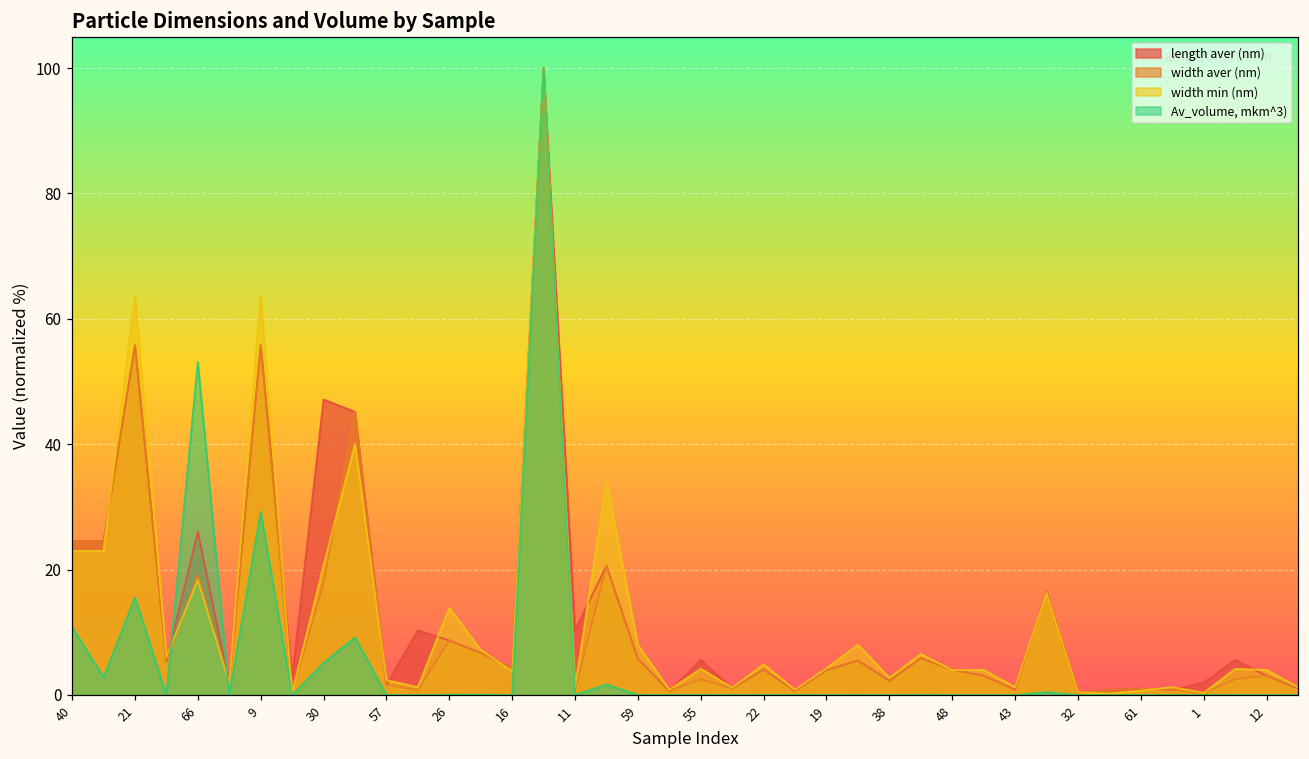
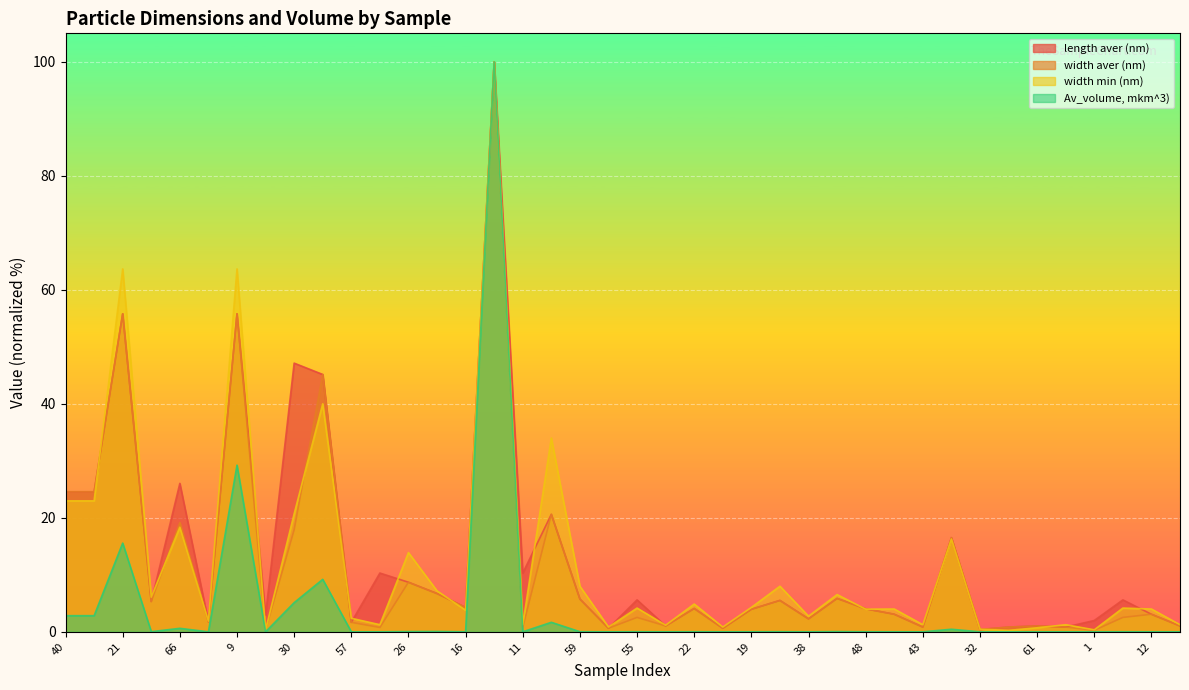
  {
    "width min (nm)": {
      "40": 23,
      "21": 64,
      "66": 18,
      "9": 64,
      "30": 21,
      "57": 2,
      "26": 14,
      "16": 4,
      "11": 1,
      "59": 8,
      "55": 4,
      "22": 5,
      "38": 3,
      "12": 4
    },
    "Av_volume, mkm^3)": {
-     "40": 11,
+     "40": 3,
      "21": 16,
-     "66": 53,
+     "66": 1,
      "9": 29,
      "30": 5,
      "57": 0,
      "26": 0,
      "16": 0,
      "11": 0,
      "59": 0,
      "55": 0,
      "22": 0,
      "19": 0,
      "38": 0,
      "48": 0,
      "43": 0,
      "61": 0,
      "12": 0
    }
  }
